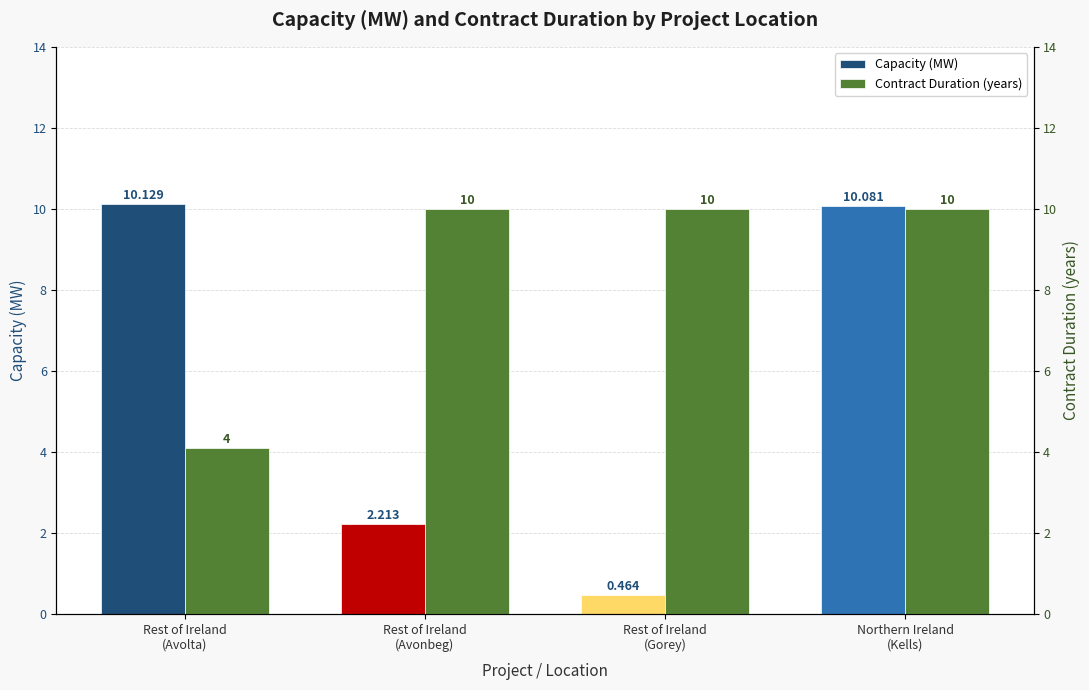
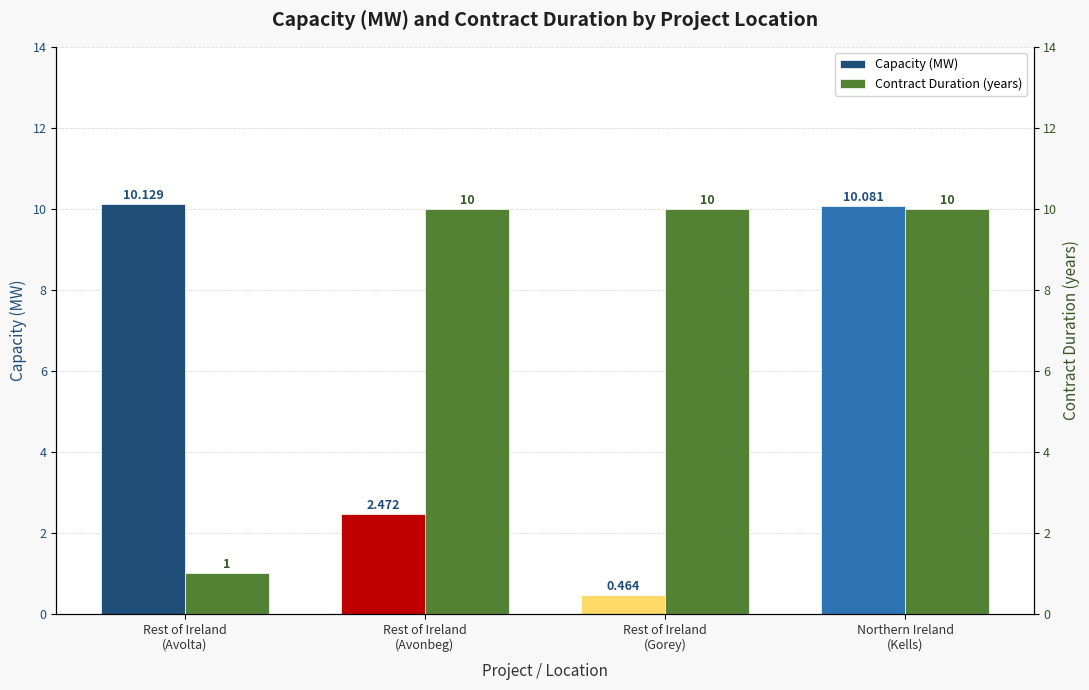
  {
    "Capacity (MW)": {
      "Rest of Ireland (Avolta)": 10.129,
-     "Rest of Ireland (Avonbeg)": 2.213,
+     "Rest of Ireland (Avonbeg)": 2.472,
      "Rest of Ireland (Gorey)": 0.464,
      "Northern Ireland (Kells)": 10.081
    },
    "Contract Duration (years)": {
-     "Rest of Ireland (Avolta)": 4,
+     "Rest of Ireland (Avolta)": 1,
      "Rest of Ireland (Avonbeg)": 10,
      "Rest of Ireland (Gorey)": 10,
      "Northern Ireland (Kells)": 10
    }
  }
